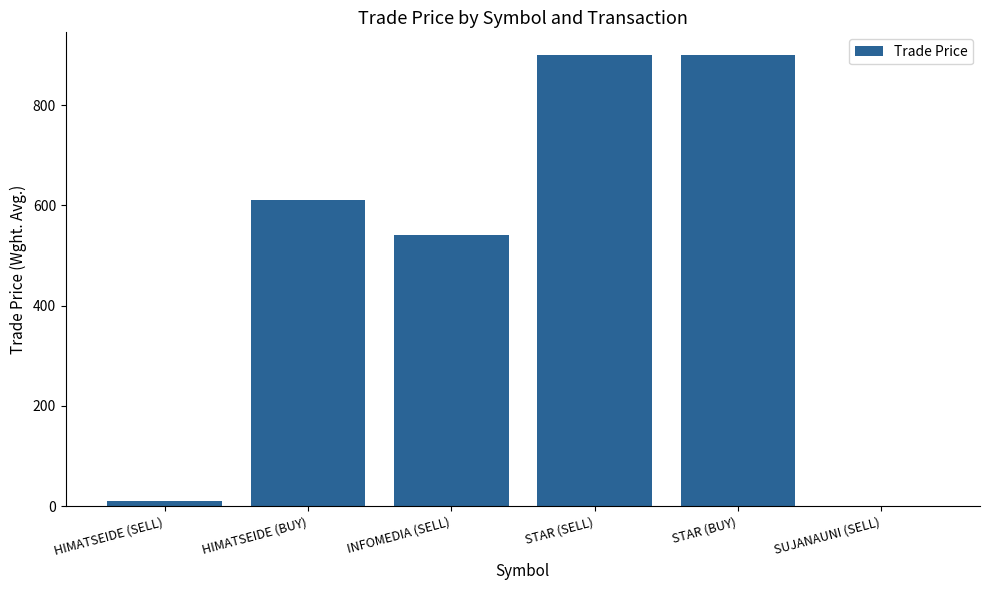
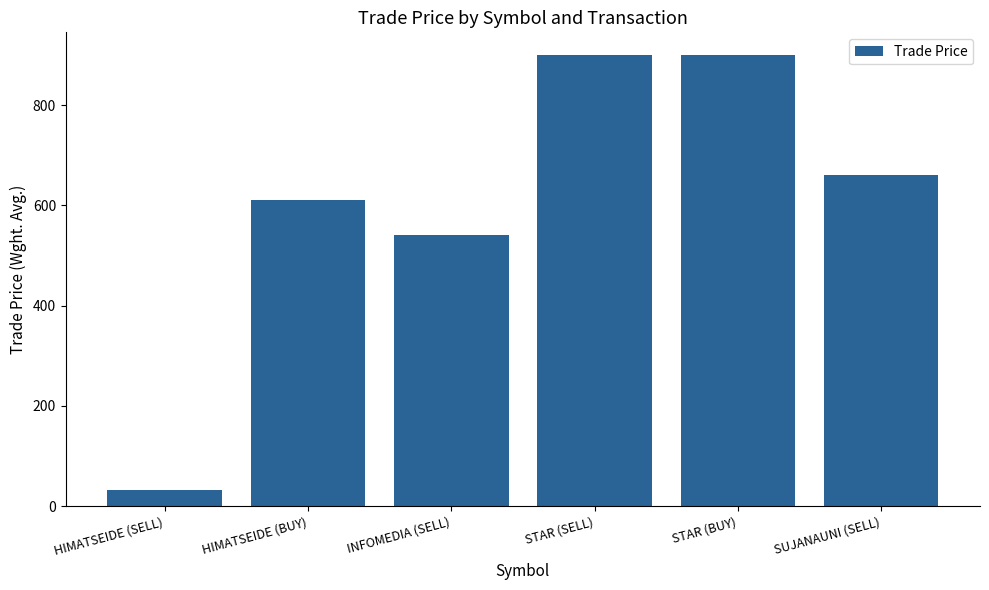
  {
-   "HIMATSEIDE (SELL)": 10,
+   "HIMATSEIDE (SELL)": 30,
    "HIMATSEIDE (BUY)": 610,
    "INFOMEDIA (SELL)": 540,
    "STAR (SELL)": 900,
    "STAR (BUY)": 900,
-   "SUJANAUNI (SELL)": 0
+   "SUJANAUNI (SELL)": 660
  }
